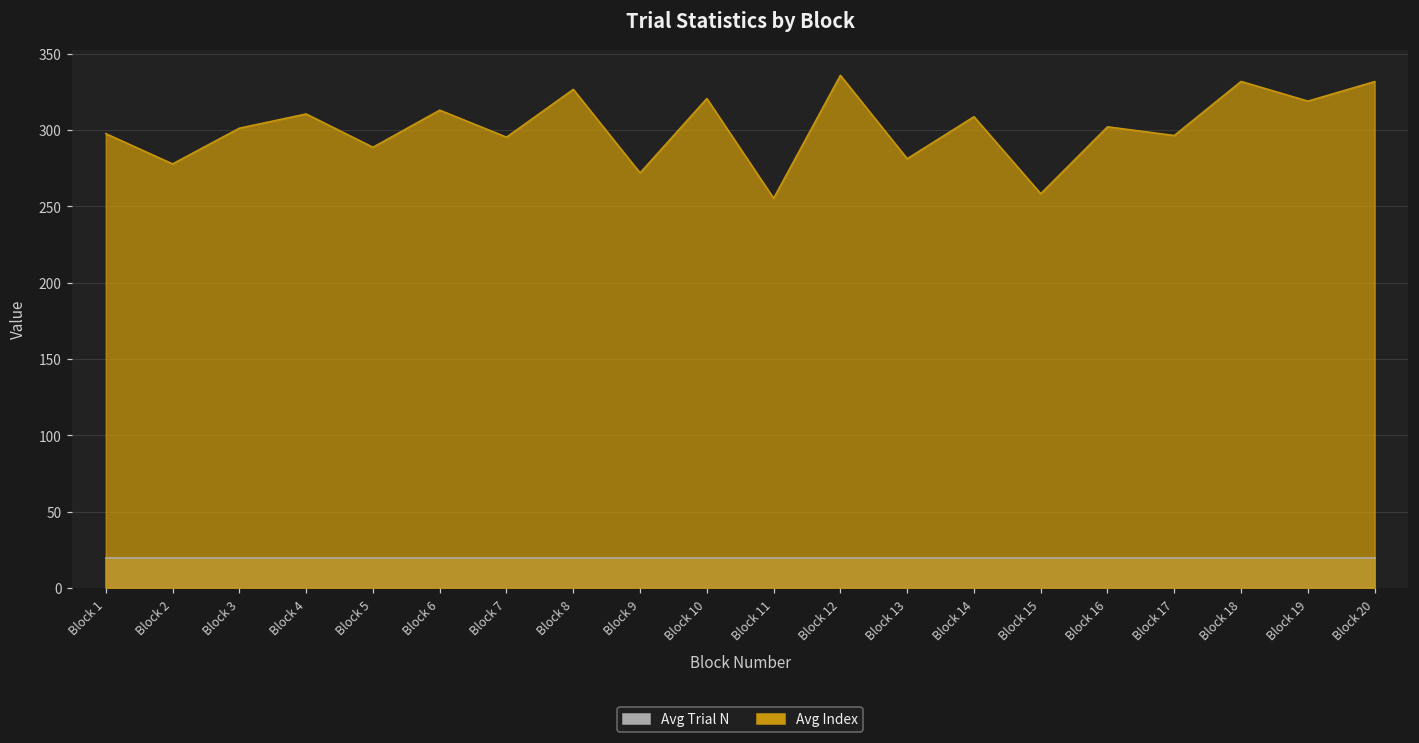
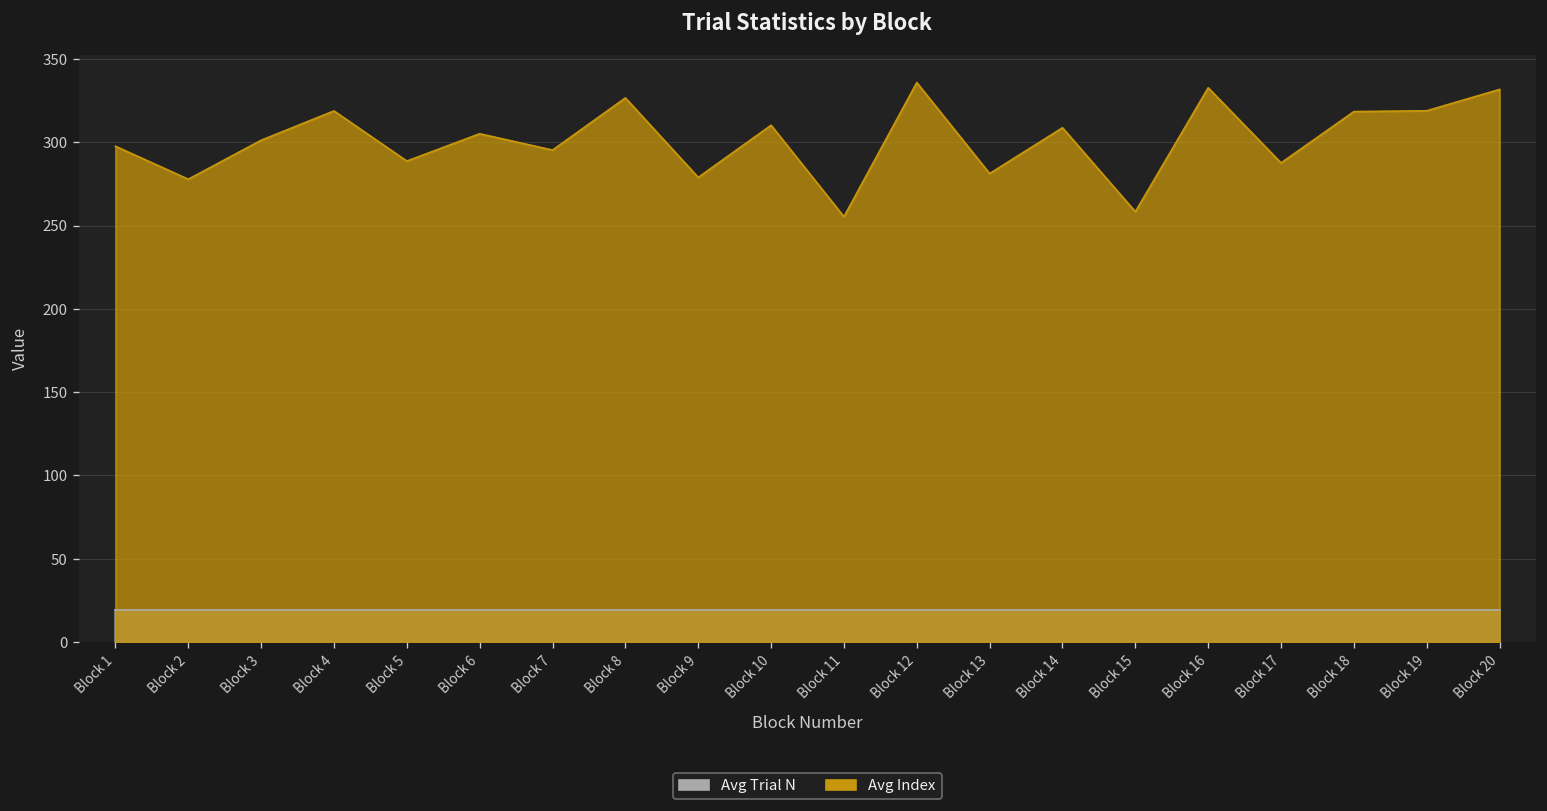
  {
    "Avg Trial N": {
      "Block 1": 20,
      "Block 2": 20,
      "Block 3": 20,
      "Block 4": 20,
      "Block 5": 20,
      "Block 6": 20,
      "Block 7": 20,
      "Block 8": 20,
      "Block 9": 20,
      "Block 10": 20,
      "Block 11": 20,
      "Block 12": 20,
      "Block 13": 20,
      "Block 14": 20,
      "Block 15": 20,
      "Block 16": 20,
      "Block 17": 20,
      "Block 18": 20,
      "Block 19": 20,
      "Block 20": 20
    },
    "Avg Index": {
      "Block 1": 298,
      "Block 2": 278,
      "Block 3": 301,
-     "Block 4": 311,
+     "Block 4": 319,
      "Block 5": 289,
-     "Block 6": 313,
+     "Block 6": 305,
      "Block 7": 295,
      "Block 8": 327,
-     "Block 9": 272,
-     "Block 10": 321,
+     "Block 9": 279,
+     "Block 10": 310,
      "Block 11": 255,
      "Block 12": 336,
      "Block 13": 281,
      "Block 14": 309,
      "Block 15": 258,
-     "Block 16": 302,
-     "Block 17": 296,
-     "Block 18": 332,
+     "Block 16": 333,
+     "Block 17": 288,
+     "Block 18": 318,
      "Block 19": 319,
      "Block 20": 332
    }
  }
